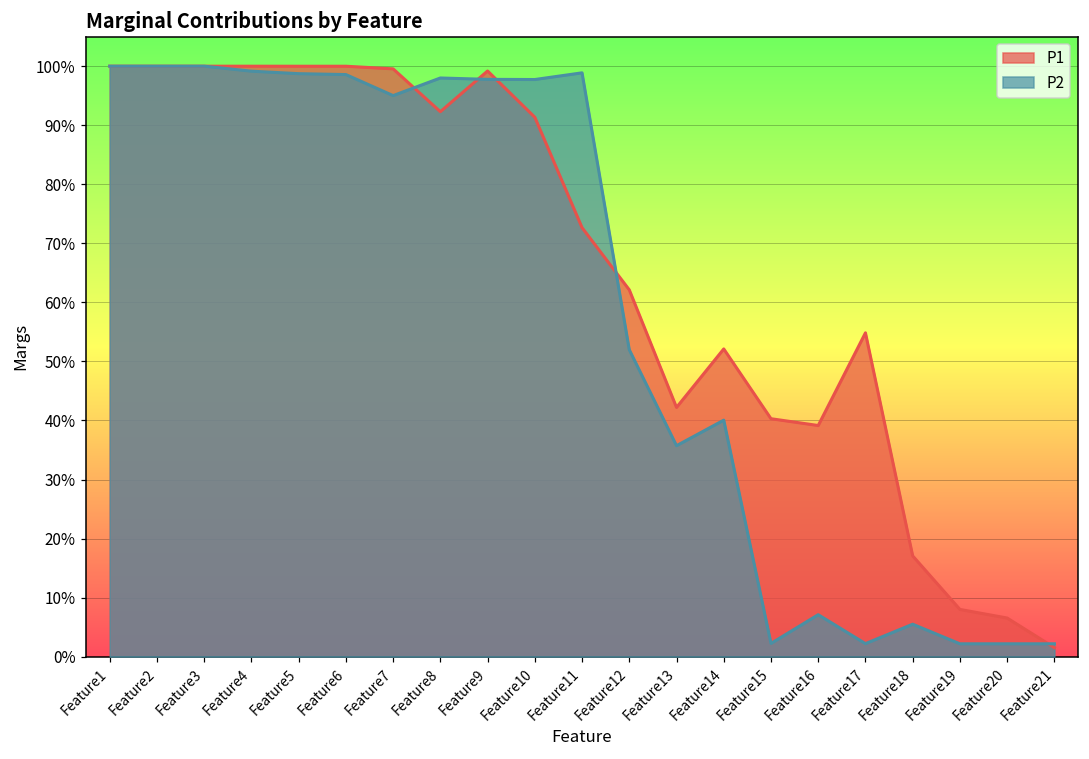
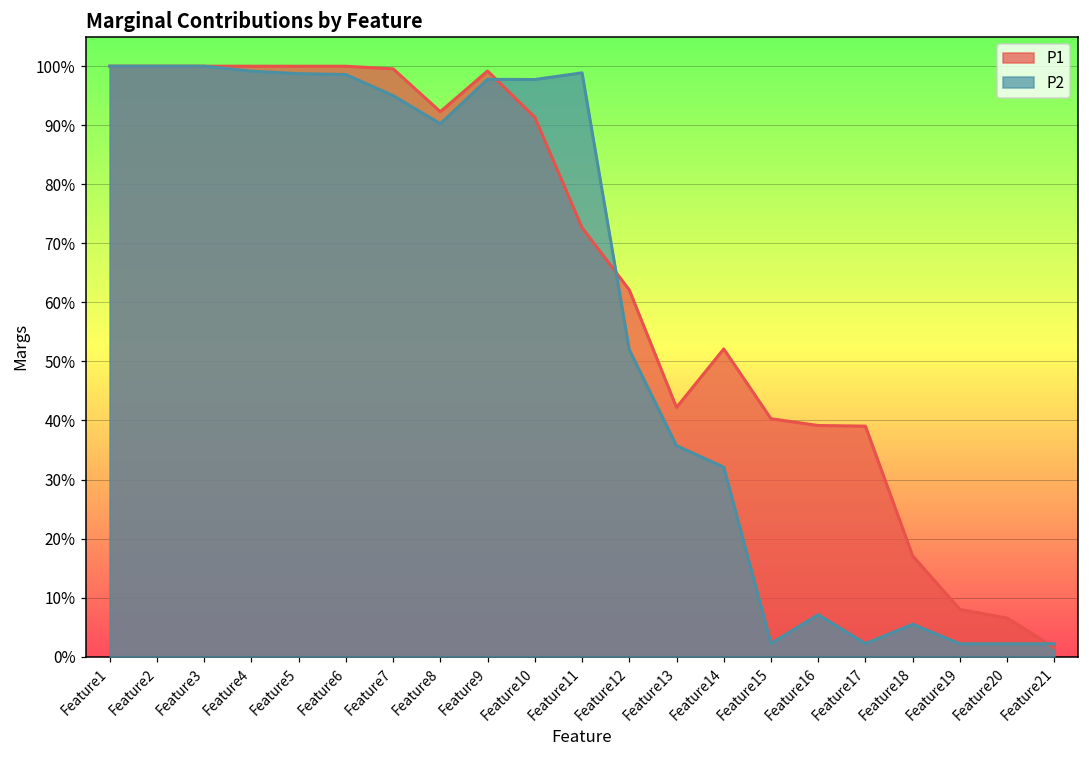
  {
    "P1": {
      "Feature4": "100%",
      "Feature5": "100%",
      "Feature6": "100%",
      "Feature7": "100%",
      "Feature8": "92%",
      "Feature9": "99%",
      "Feature10": "91%",
      "Feature11": "73%",
      "Feature12": "62%",
      "Feature13": "42%",
      "Feature14": "52%",
      "Feature15": "40%",
      "Feature16": "39%",
-     "Feature17": "55%",
+     "Feature17": "39%",
      "Feature18": "17%",
      "Feature19": "8%",
      "Feature20": "7%",
      "Feature21": "2%"
    },
    "P2": {
      "Feature4": "99%",
      "Feature5": "99%",
      "Feature6": "99%",
      "Feature7": "95%",
-     "Feature8": "98%",
+     "Feature8": "90%",
      "Feature9": "98%",
      "Feature10": "98%",
      "Feature11": "99%",
      "Feature12": "52%",
      "Feature13": "36%",
-     "Feature14": "40%",
+     "Feature14": "32%",
      "Feature15": "2%",
      "Feature16": "7%",
      "Feature17": "2%",
      "Feature18": "5%",
      "Feature19": "2%",
      "Feature20": "2%",
      "Feature21": "2%"
    }
  }
